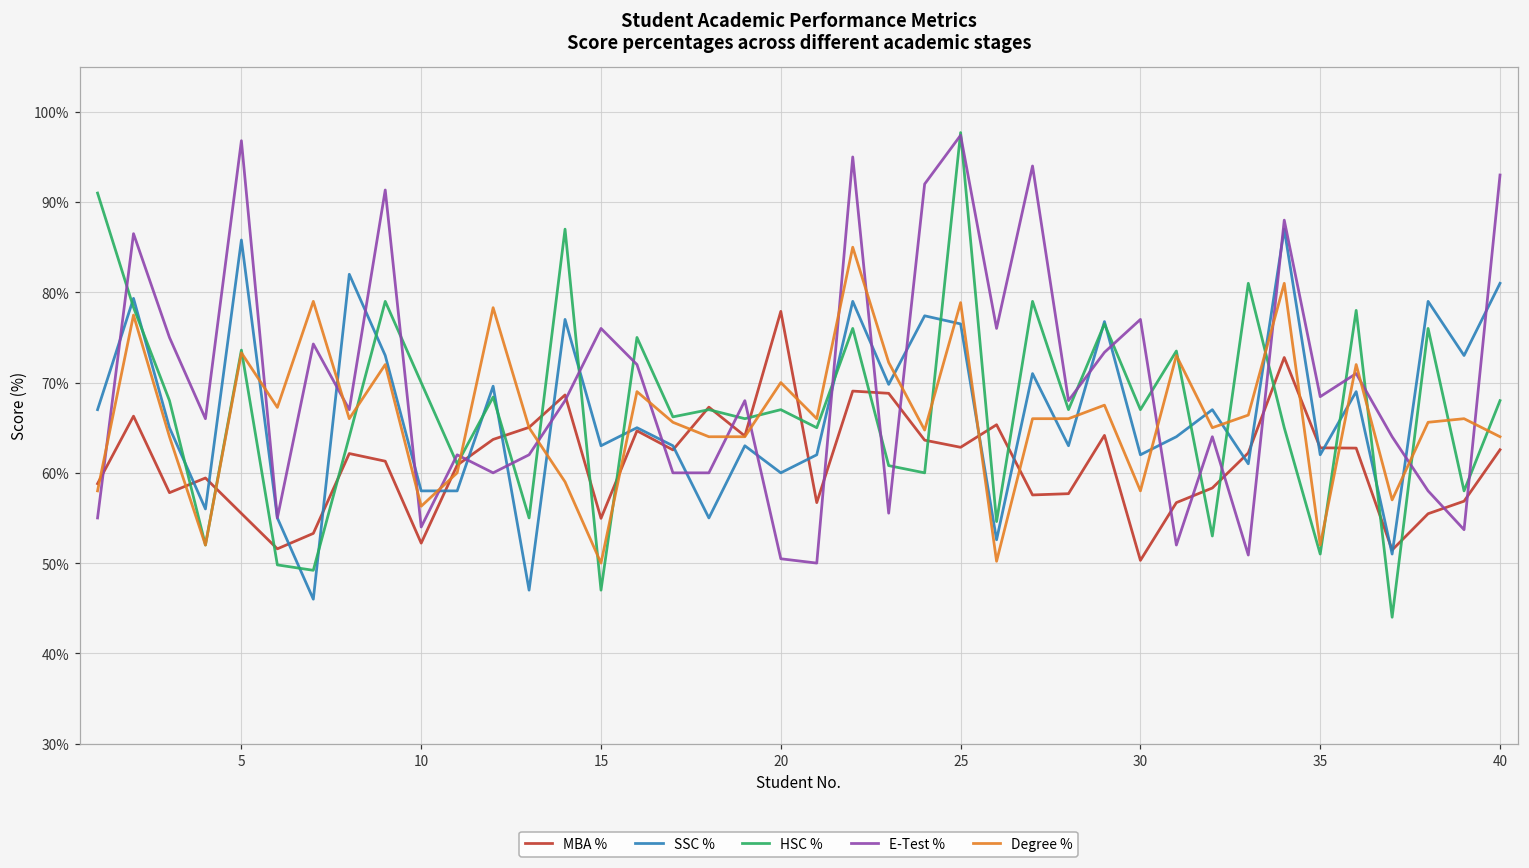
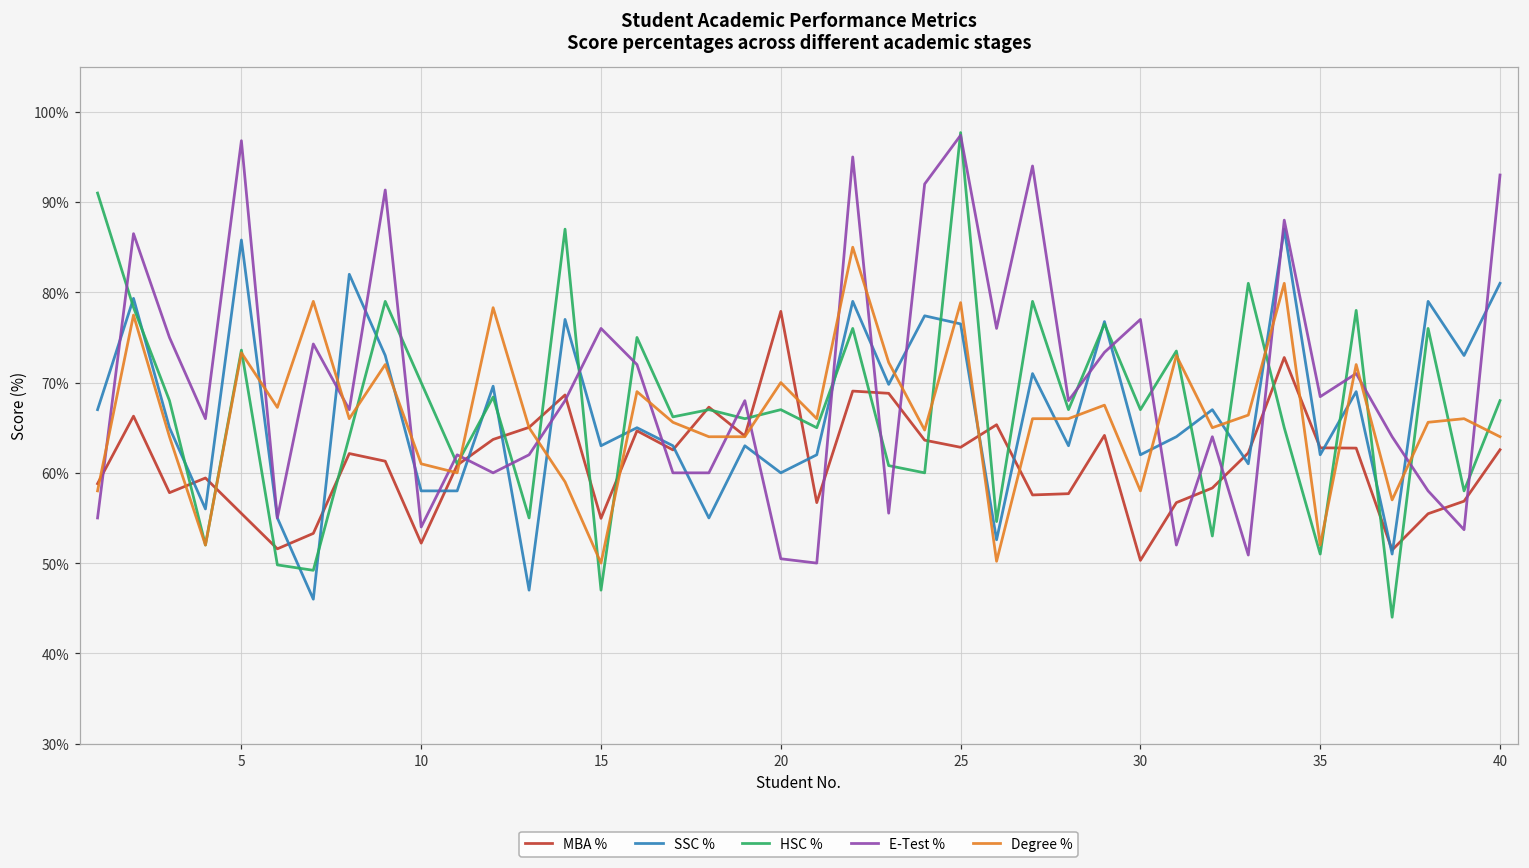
  {
    "MBA %": {
      "5": "56%",
      "10": "52%",
      "15": "55%",
      "20": "78%",
      "25": "63%",
      "30": "50%",
      "35": "63%",
      "40": "63%"
    },
    "SSC %": {
      "5": "86%",
      "10": "58%",
      "15": "63%",
      "20": "60%",
      "25": "77%",
      "30": "62%",
      "35": "62%",
      "40": "81%"
    },
    "HSC %": {
      "10": "70%",
      "15": "47%",
      "20": "67%",
      "30": "67%",
      "35": "51%",
      "40": "68%"
    },
    "E-Test %": {
      "5": "97%",
      "10": "54%",
      "15": "76%",
      "20": "50%",
      "30": "77%",
      "35": "68%",
      "40": "93%"
    },
    "Degree %": {
-     "10": "56%",
+     "10": "61%",
      "15": "50%",
      "20": "70%",
      "25": "79%",
      "30": "58%",
      "35": "52%",
      "40": "64%"
    }
  }
